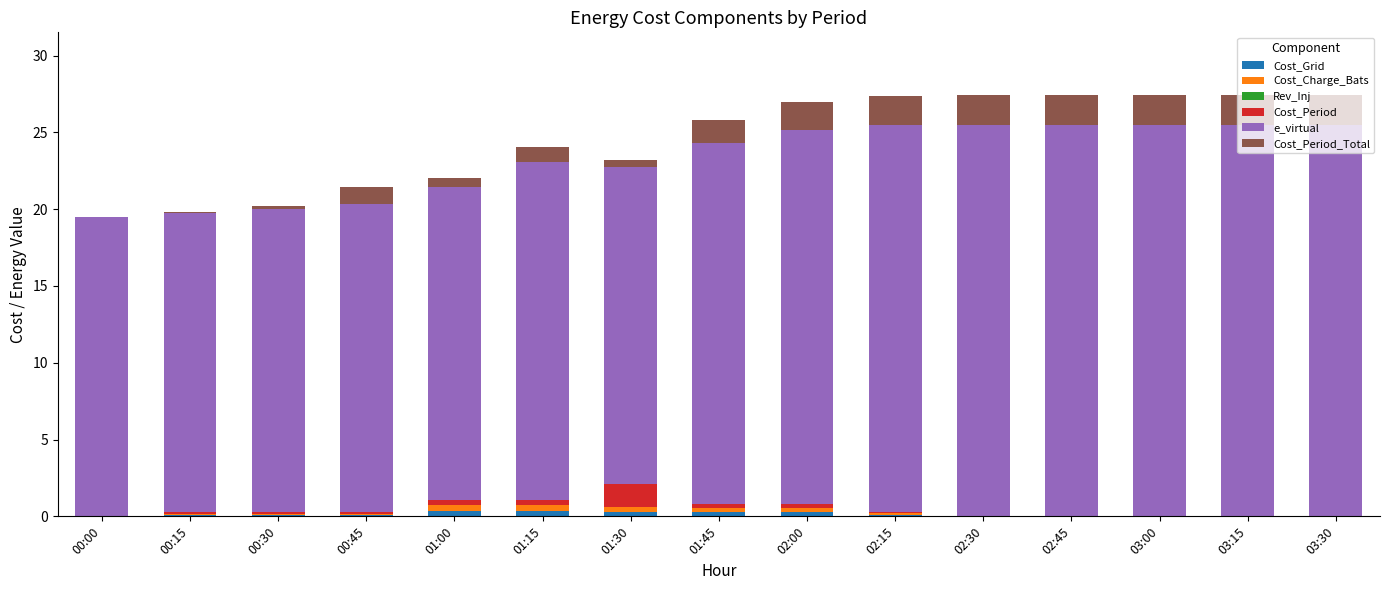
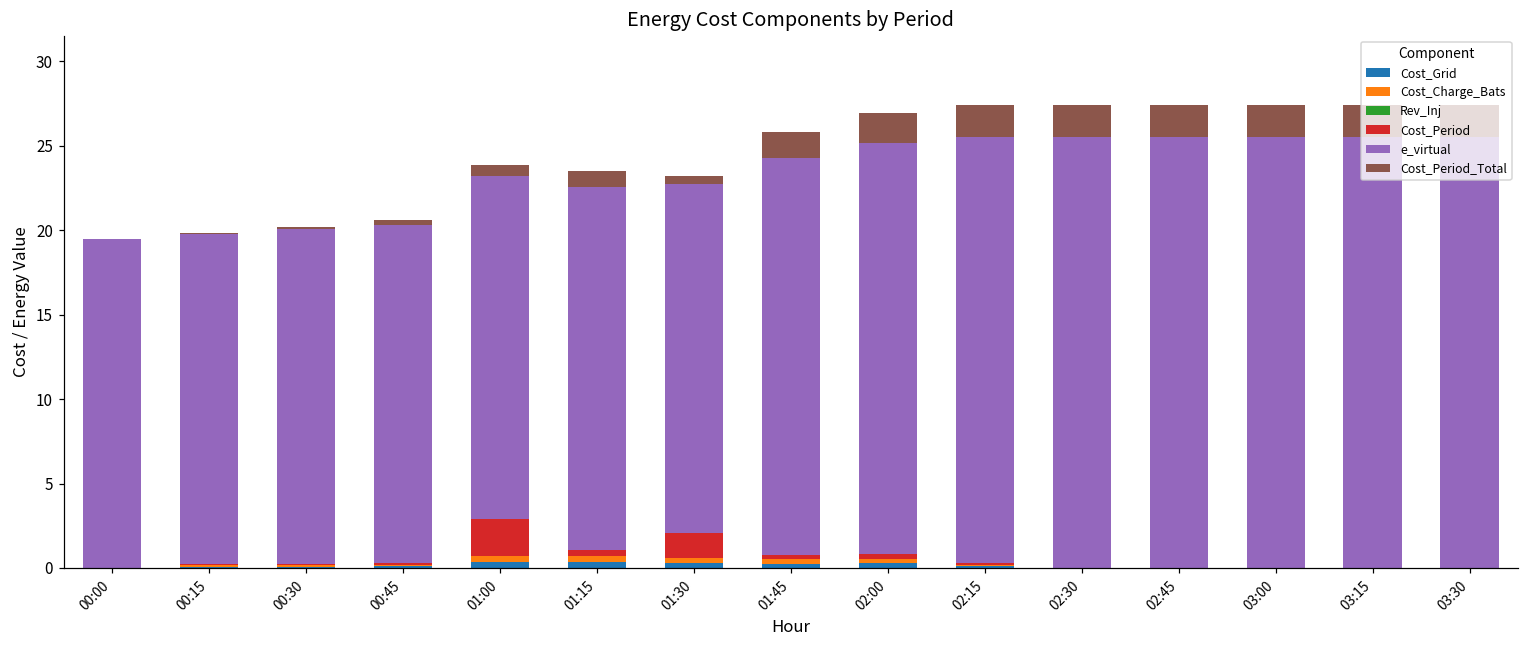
  {
    "Cost_Grid": {
      "00:00": 0.0,
      "01:00": 0.4,
      "01:15": 0.4,
      "01:30": 0.3,
      "01:45": 0.3,
      "02:00": 0.3,
      "02:30": 0.0,
      "02:45": 0.0,
      "03:00": 0.0,
      "03:15": 0.0,
      "03:30": 0.0
    },
    "Rev_Inj": {
      "00:00": 0.0,
      "00:15": 0.0,
      "00:30": 0.0,
      "00:45": 0.0,
      "02:15": 0.0,
      "02:30": 0.0,
      "02:45": 0.0,
      "03:00": 0.0,
      "03:15": 0.0,
      "03:30": 0.0
    },
    "Cost_Period": {
      "00:00": 0.0,
-     "01:00": 0.4,
+     "01:00": 2.2,
      "01:15": 0.4,
      "01:30": 1.5,
      "01:45": 0.3,
      "02:00": 0.3,
      "02:30": 0.0,
      "02:45": 0.0,
      "03:00": 0.0,
      "03:15": 0.0,
      "03:30": 0.0
    },
    "e_virtual": {
      "00:00": 19.5,
      "00:15": 19.5,
      "00:30": 19.8,
      "00:45": 20.1,
      "01:00": 20.3,
-     "01:15": 22.0,
+     "01:15": 21.5,
      "01:30": 20.6,
      "01:45": 23.5,
      "02:00": 24.3,
      "02:15": 25.2,
      "02:30": 25.5,
      "02:45": 25.5,
      "03:00": 25.5
    },
    "Cost_Period_Total": {
      "00:00": 0.0,
      "00:30": 0.2,
-     "00:45": 1.1,
+     "00:45": 0.3,
      "01:00": 0.6,
      "01:15": 1.0,
      "01:30": 0.5,
      "01:45": 1.5,
      "02:00": 1.8,
      "02:15": 1.9,
      "02:30": 1.9,
      "02:45": 1.9,
      "03:00": 1.9
    }
  }
